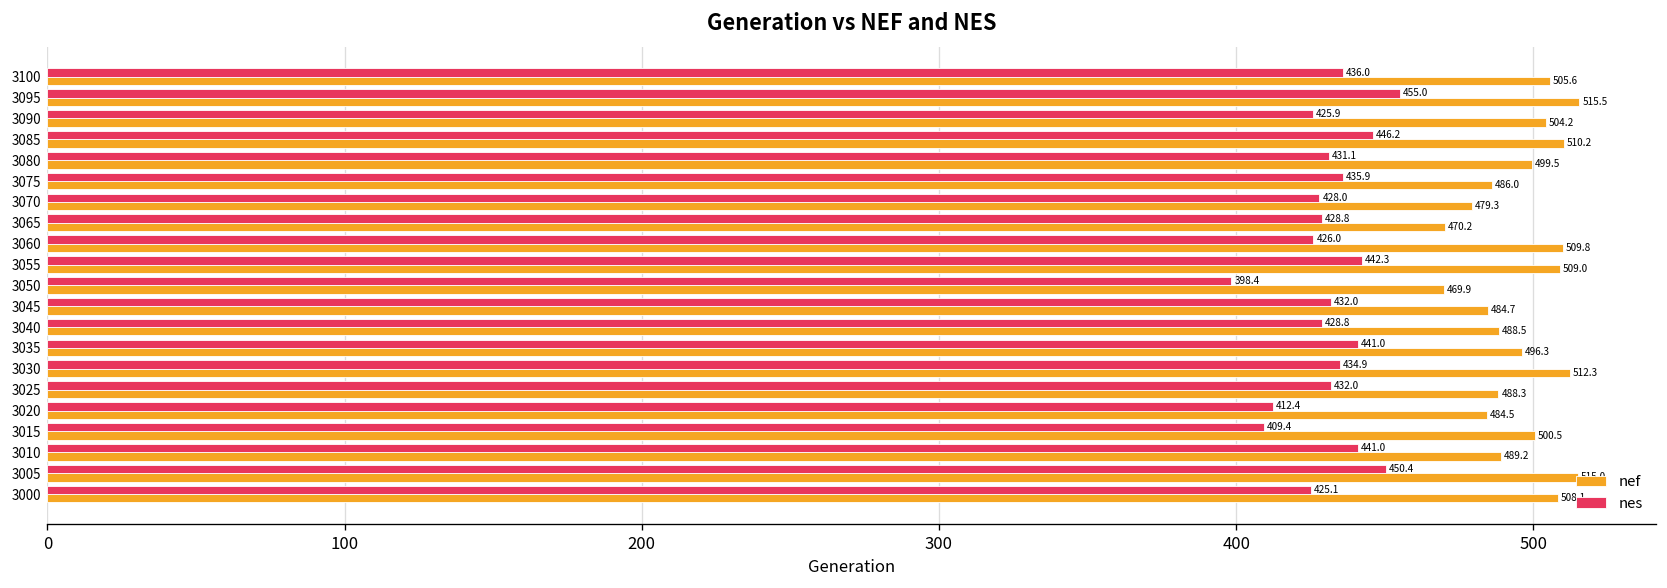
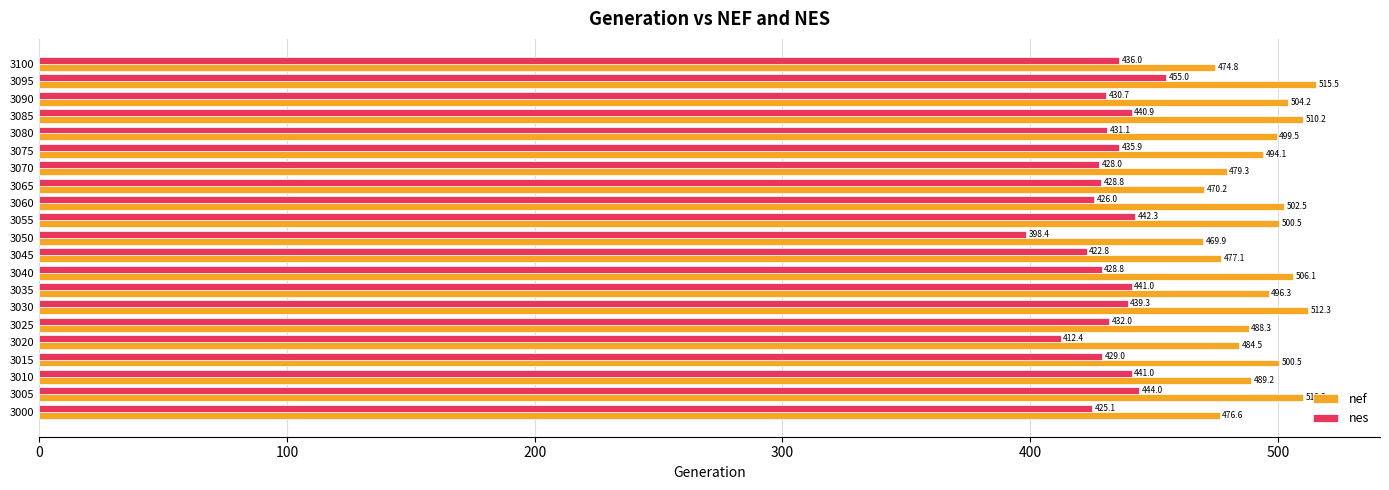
  {
    "nef": {
-     "3100": 505.6,
+     "3100": 474.8,
      "3095": 515.5,
      "3090": 504.2,
      "3085": 510.2,
      "3080": 499.5,
-     "3075": 486.0,
+     "3075": 494.1,
      "3070": 479.3,
      "3065": 470.2,
-     "3060": 509.8,
-     "3055": 509.0,
+     "3060": 502.5,
+     "3055": 500.5,
      "3050": 469.9,
-     "3045": 484.7,
-     "3040": 488.5,
+     "3045": 477.1,
+     "3040": 506.1,
      "3035": 496.3,
      "3030": 512.3,
      "3025": 488.3,
      "3020": 484.5,
      "3015": 500.5,
      "3010": 489.2,
-     "3005": 515.0,
-     "3000": 508.1
+     "3005": 510.3,
+     "3000": 476.6
    },
    "nes": {
      "3100": 436.0,
      "3095": 455.0,
-     "3090": 425.9,
-     "3085": 446.2,
+     "3090": 430.7,
+     "3085": 440.9,
      "3080": 431.1,
      "3075": 435.9,
      "3070": 428.0,
      "3065": 428.8,
      "3060": 426.0,
      "3055": 442.3,
      "3050": 398.4,
-     "3045": 432.0,
+     "3045": 422.8,
      "3040": 428.8,
      "3035": 441.0,
-     "3030": 434.9,
+     "3030": 439.3,
      "3025": 432.0,
      "3020": 412.4,
-     "3015": 409.4,
+     "3015": 429.0,
      "3010": 441.0,
-     "3005": 450.4,
+     "3005": 444.0,
      "3000": 425.1
    }
  }
